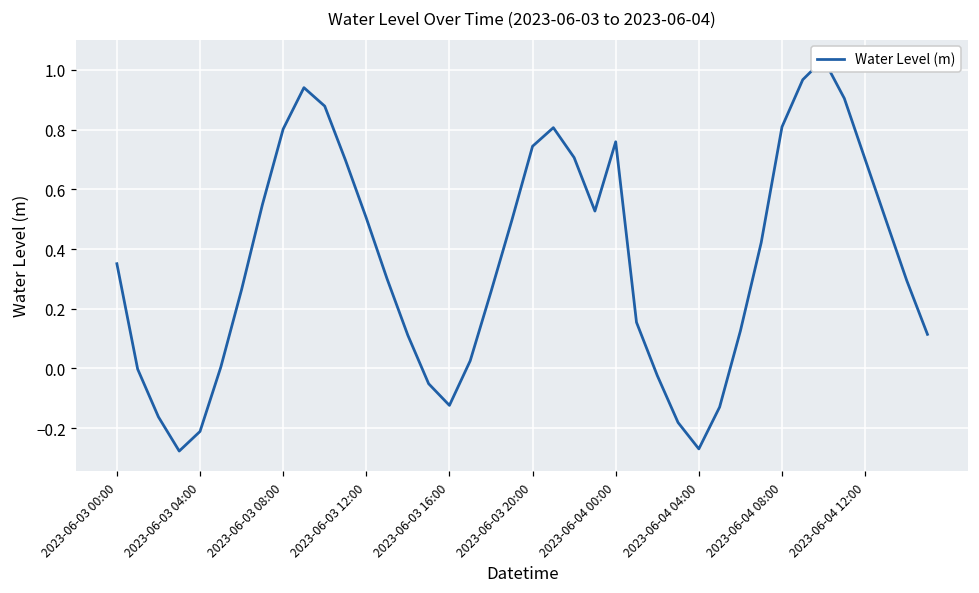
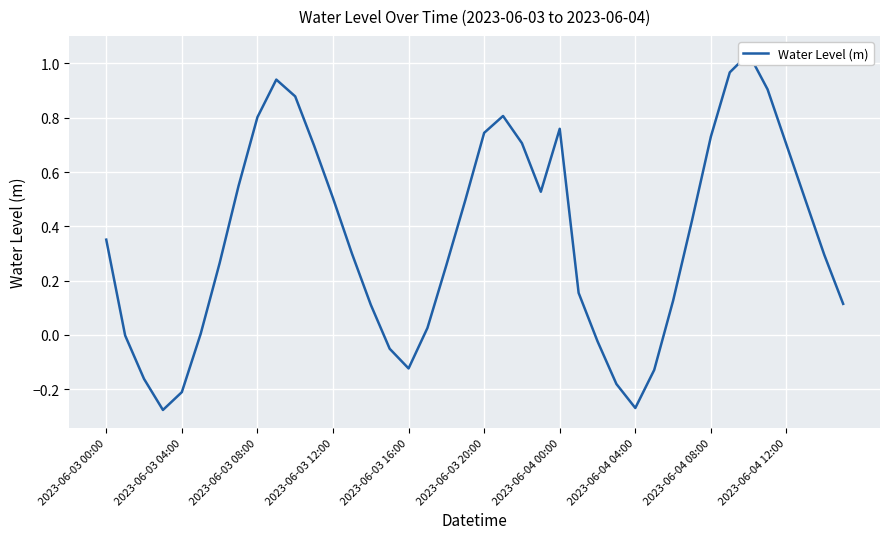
  {
    "2023-06-03 00:00": 0.35,
    "2023-06-03 04:00": -0.21,
    "2023-06-03 08:00": 0.80,
    "2023-06-03 12:00": 0.50,
    "2023-06-03 16:00": -0.12,
    "2023-06-03 20:00": 0.74,
    "2023-06-04 00:00": 0.76,
    "2023-06-04 04:00": -0.27,
-   "2023-06-04 08:00": 0.81,
+   "2023-06-04 08:00": 0.73,
    "2023-06-04 12:00": 0.70
  }
